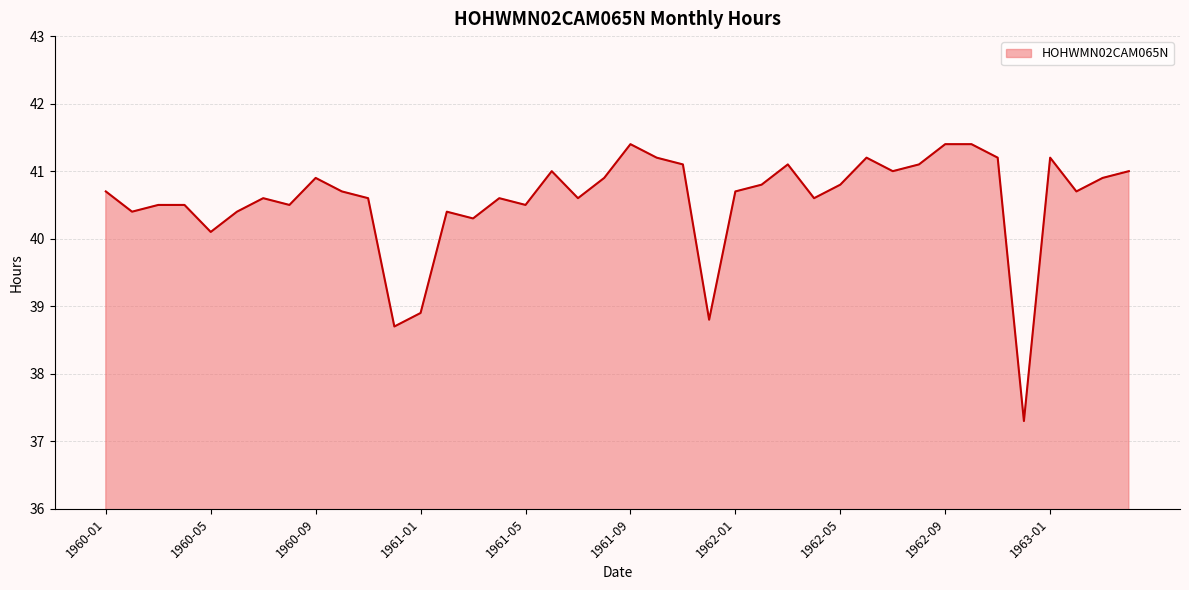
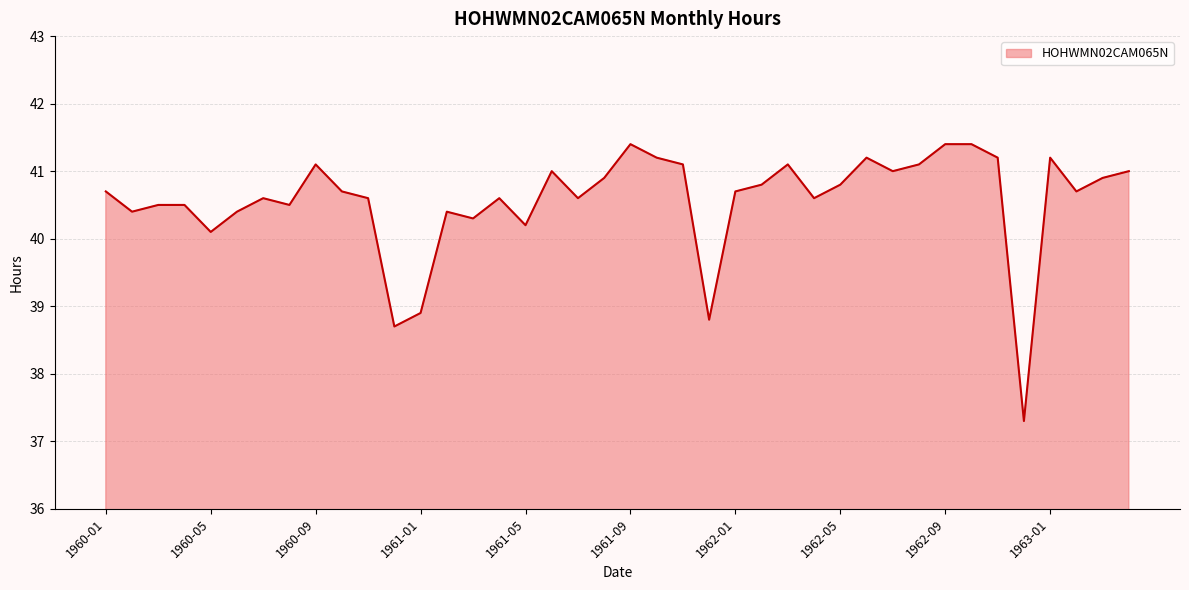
  {
    "1960-01": 40.7,
    "1960-05": 40.1,
-   "1960-09": 40.9,
+   "1960-09": 41.1,
    "1961-01": 38.9,
-   "1961-05": 40.5,
+   "1961-05": 40.2,
    "1961-09": 41.4,
    "1962-01": 40.7,
    "1962-05": 40.8,
    "1962-09": 41.4,
    "1963-01": 41.2
  }
